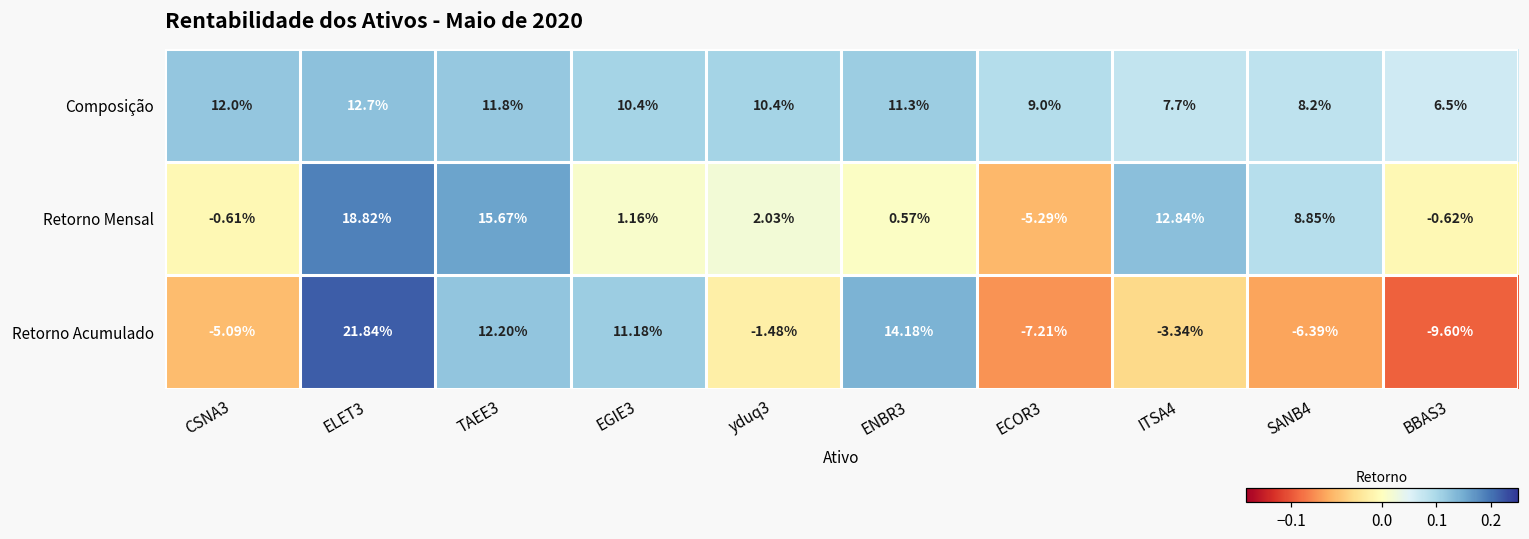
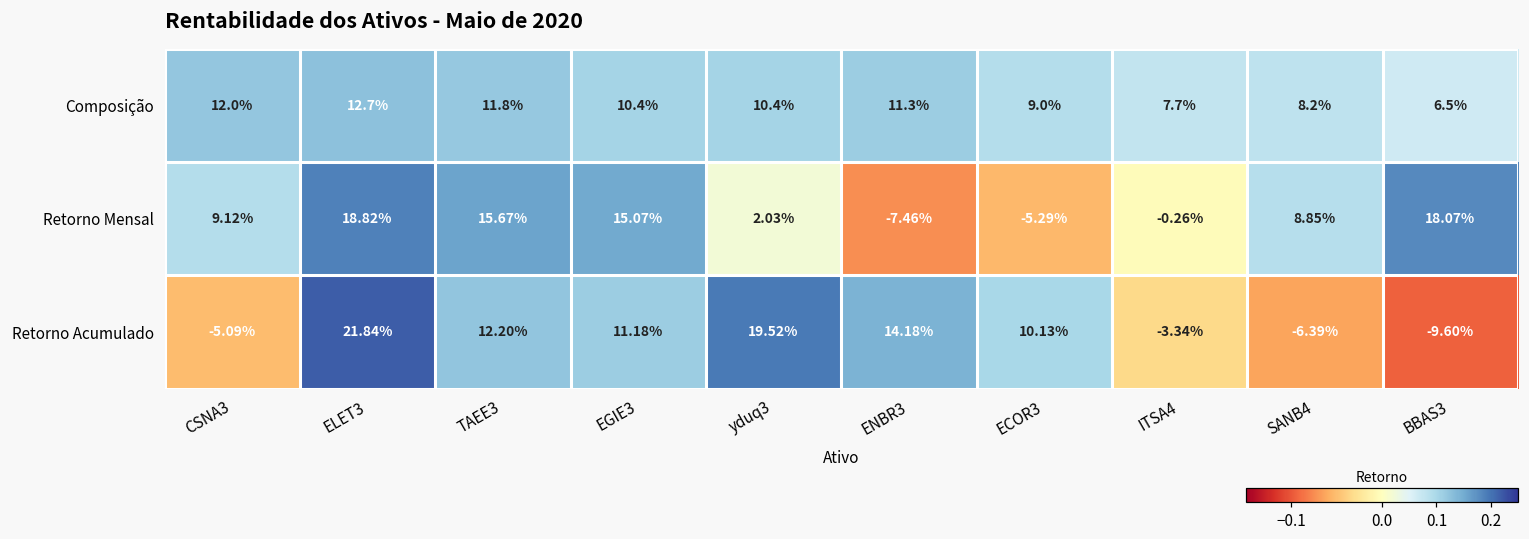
  {
    "Composição": {
      "CSNA3": "12.0%",
      "ELET3": "12.7%",
      "TAEE3": "11.8%",
      "EGIE3": "10.4%",
      "yduq3": "10.4%",
      "ENBR3": "11.3%",
      "ECOR3": "9.0%",
      "ITSA4": "7.7%",
      "SANB4": "8.2%",
      "BBAS3": "6.5%"
    },
    "Retorno Mensal": {
-     "CSNA3": "-0.61%",
+     "CSNA3": "9.12%",
      "ELET3": "18.82%",
      "TAEE3": "15.67%",
-     "EGIE3": "1.16%",
+     "EGIE3": "15.07%",
      "yduq3": "2.03%",
-     "ENBR3": "0.57%",
+     "ENBR3": "-7.46%",
      "ECOR3": "-5.29%",
-     "ITSA4": "12.84%",
+     "ITSA4": "-0.26%",
      "SANB4": "8.85%",
-     "BBAS3": "-0.62%"
+     "BBAS3": "18.07%"
    },
    "Retorno Acumulado": {
      "CSNA3": "-5.09%",
      "ELET3": "21.84%",
      "TAEE3": "12.20%",
      "EGIE3": "11.18%",
-     "yduq3": "-1.48%",
+     "yduq3": "19.52%",
      "ENBR3": "14.18%",
-     "ECOR3": "-7.21%",
+     "ECOR3": "10.13%",
      "ITSA4": "-3.34%",
      "SANB4": "-6.39%",
      "BBAS3": "-9.60%"
    }
  }
